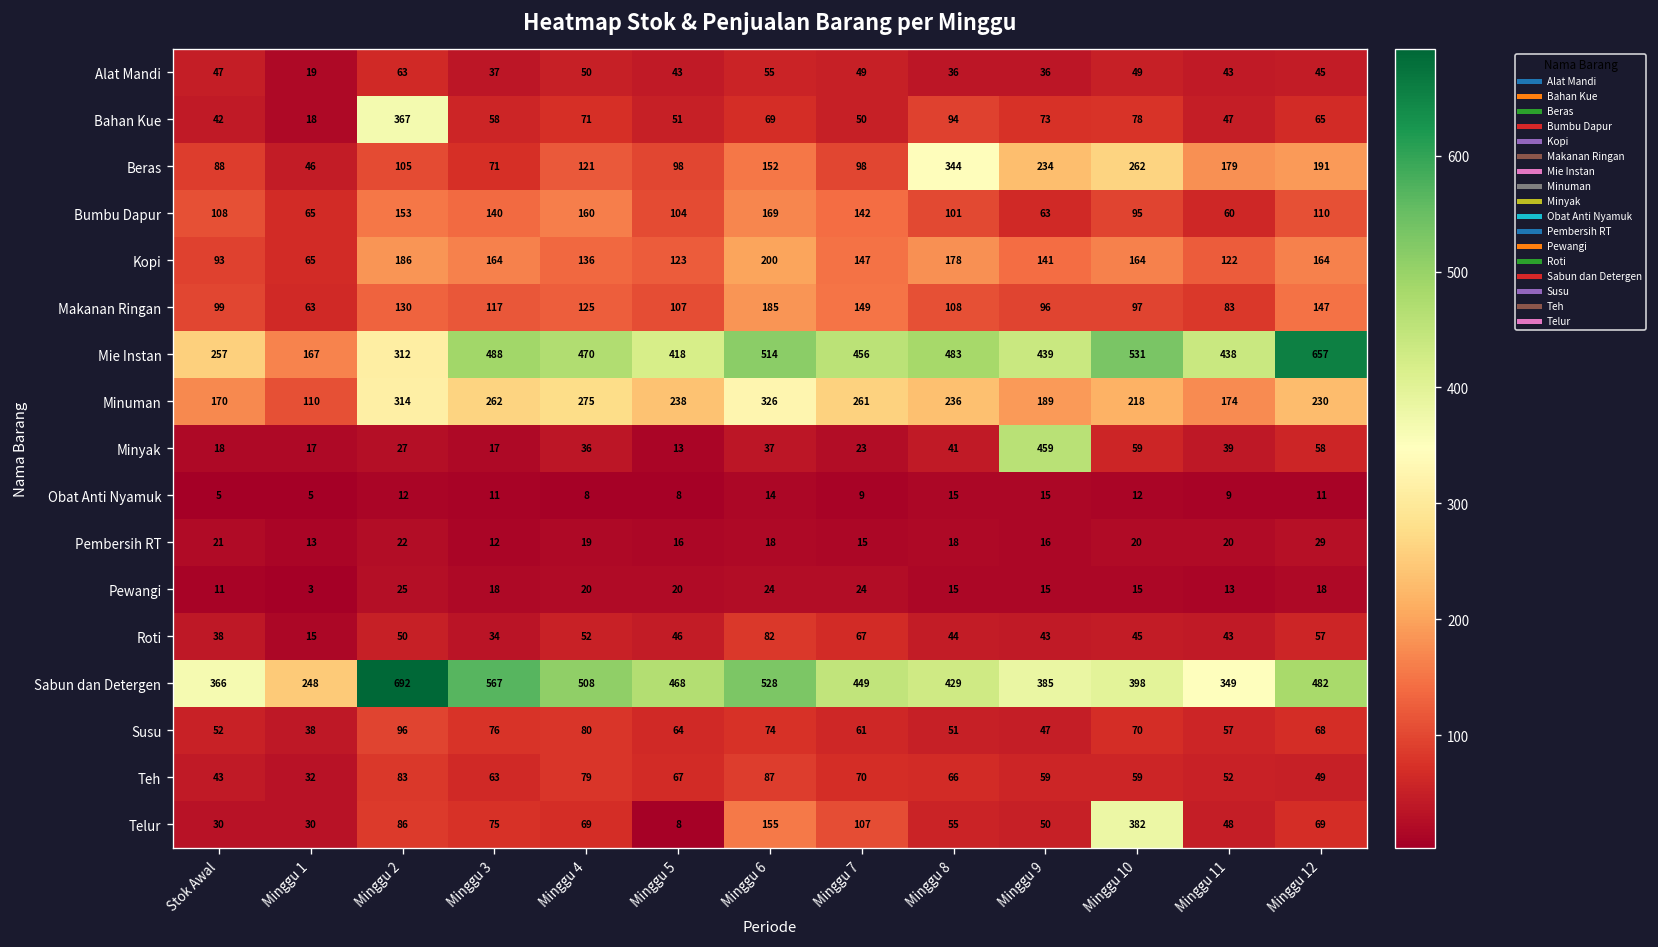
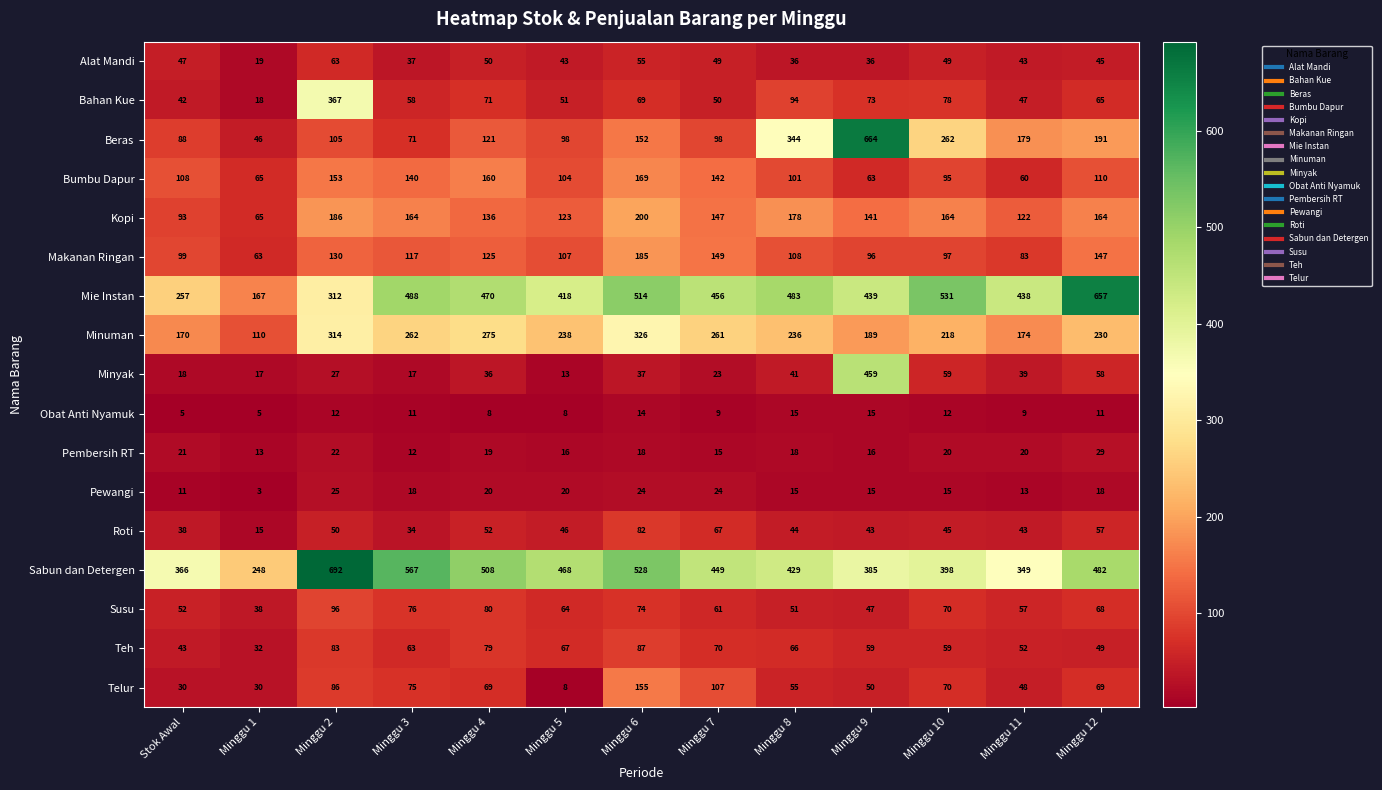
  {
    "Beras": {
      "Stok Awal": 88,
      "Minggu 1": 46,
      "Minggu 2": 105,
      "Minggu 3": 71,
      "Minggu 4": 121,
      "Minggu 5": 98,
      "Minggu 6": 152,
      "Minggu 7": 98,
      "Minggu 8": 344,
-     "Minggu 9": 234,
+     "Minggu 9": 664,
      "Minggu 10": 262,
      "Minggu 11": 179,
      "Minggu 12": 191
    },
    "Telur": {
      "Stok Awal": 30,
      "Minggu 1": 30,
      "Minggu 2": 86,
      "Minggu 3": 75,
      "Minggu 4": 69,
      "Minggu 5": 8,
      "Minggu 6": 155,
      "Minggu 7": 107,
      "Minggu 8": 55,
      "Minggu 9": 50,
-     "Minggu 10": 382,
+     "Minggu 10": 70,
      "Minggu 11": 48,
      "Minggu 12": 69
    }
  }
